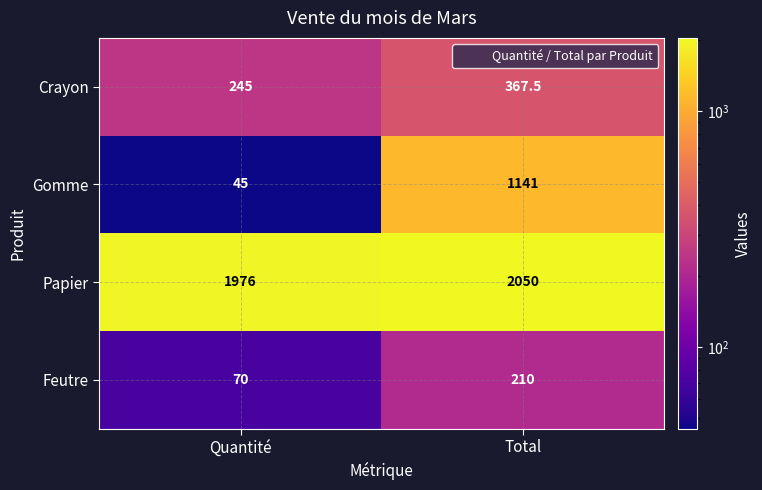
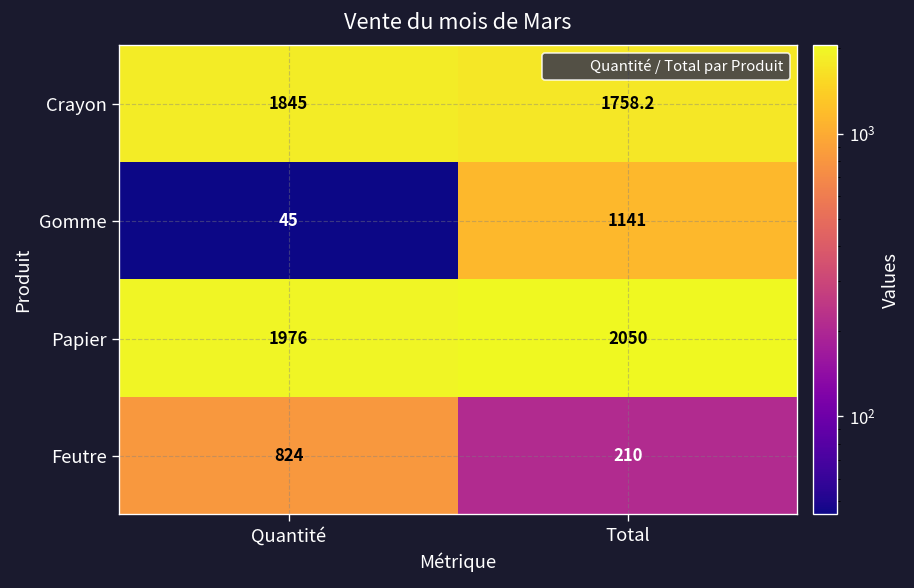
  {
    "Crayon": {
-     "Quantité": 245,
-     "Total": 367.5
+     "Quantité": 1845,
+     "Total": 1758.2
    },
    "Gomme": {
      "Quantité": 45,
      "Total": 1141
    },
    "Papier": {
      "Quantité": 1976,
      "Total": 2050
    },
    "Feutre": {
-     "Quantité": 70,
+     "Quantité": 824,
      "Total": 210
    }
  }
